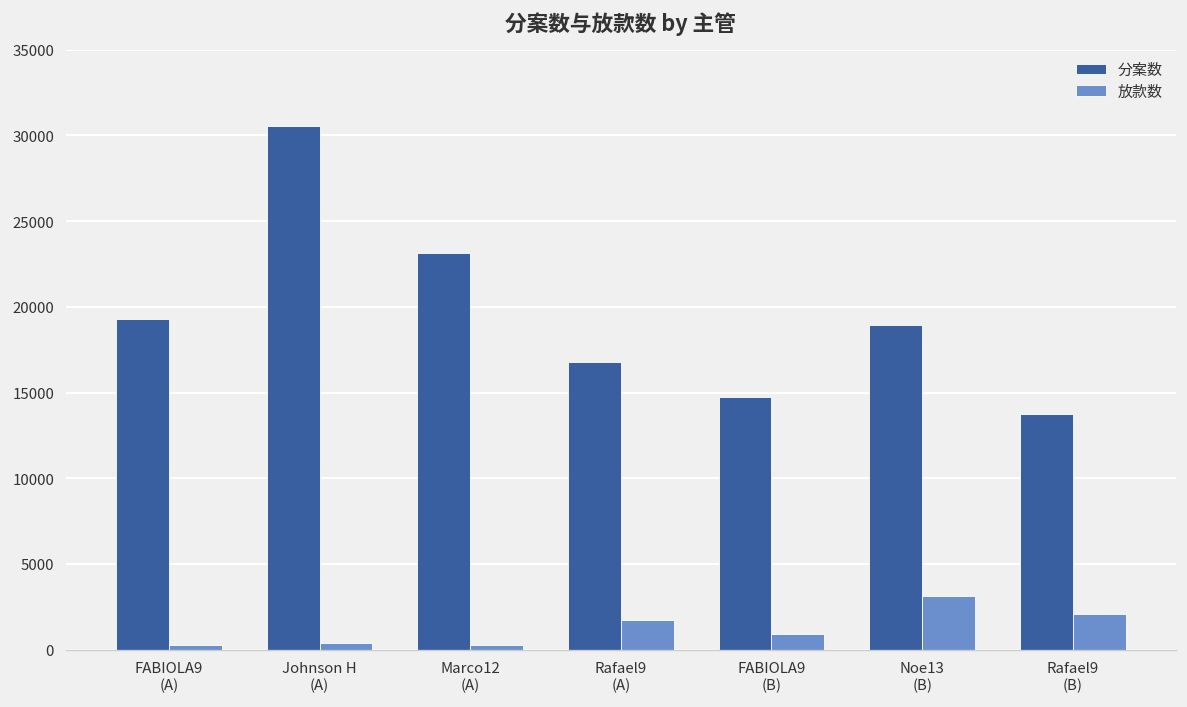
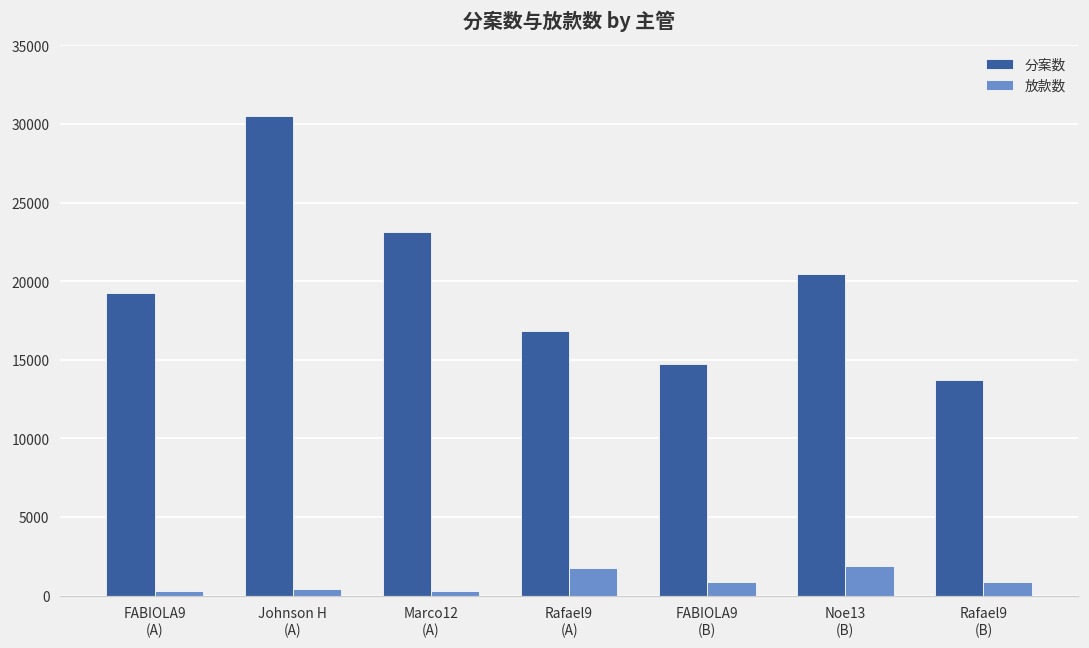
  {
    "分案数": {
      "FABIOLA9 (A)": 19300,
      "Johnson H (A)": 30500,
      "Marco12 (A)": 23100,
      "Rafael9 (A)": 16800,
      "FABIOLA9 (B)": 14700,
-     "Noe13 (B)": 18900,
+     "Noe13 (B)": 20400,
      "Rafael9 (B)": 13700
    },
    "放款数": {
      "FABIOLA9 (A)": 300,
      "Johnson H (A)": 400,
      "Marco12 (A)": 300,
      "Rafael9 (A)": 1700,
      "FABIOLA9 (B)": 900,
-     "Noe13 (B)": 3200,
-     "Rafael9 (B)": 2100
+     "Noe13 (B)": 1900,
+     "Rafael9 (B)": 900
    }
  }
